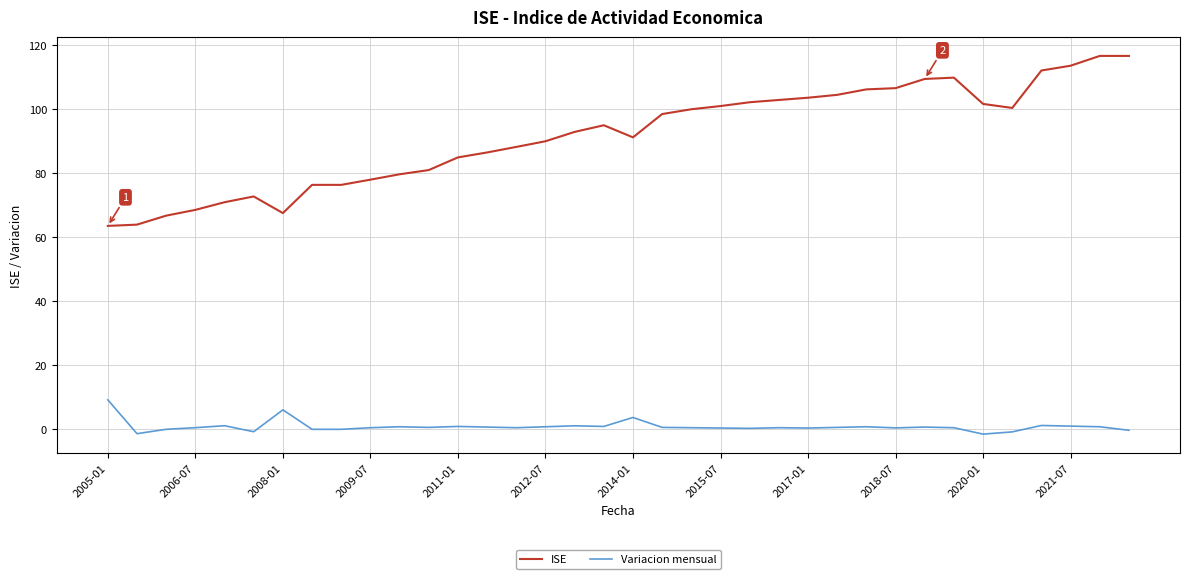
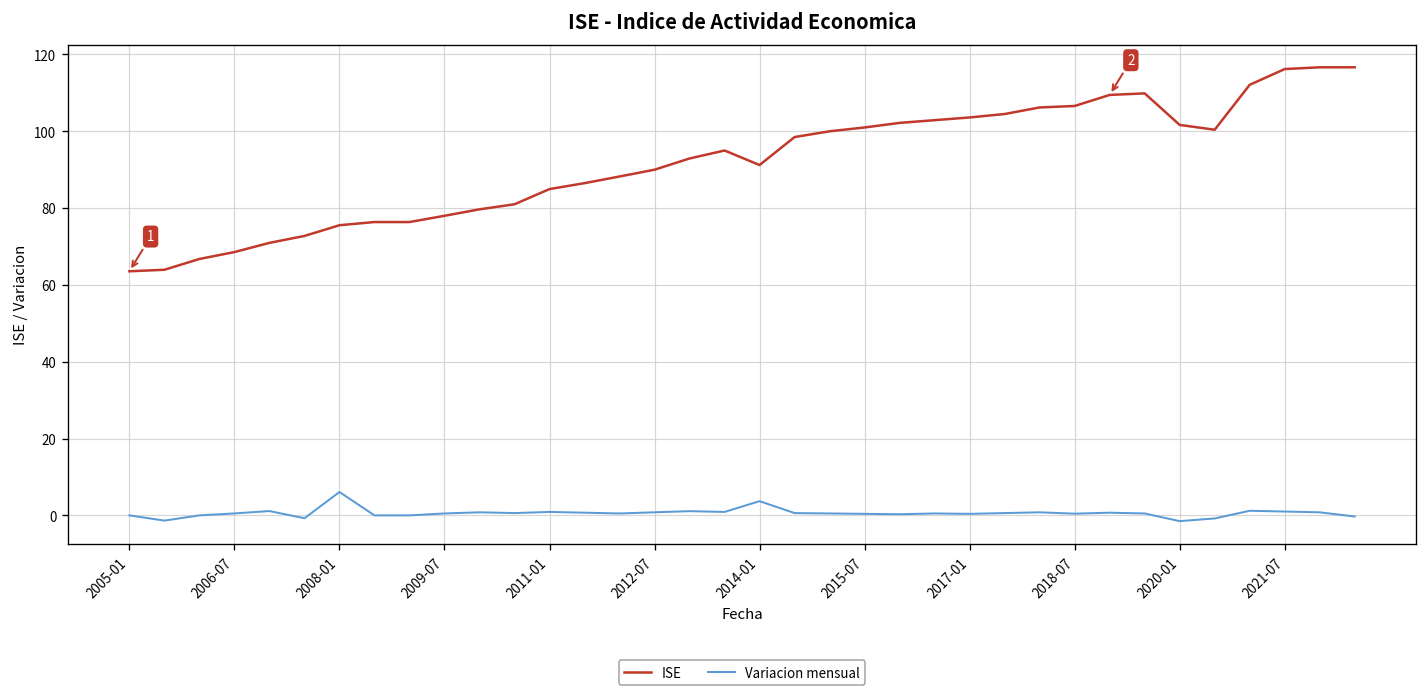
  {
    "ISE": {
      "2005-01": 64,
      "2006-07": 69,
-     "2008-01": 68,
+     "2008-01": 76,
      "2009-07": 78,
      "2011-01": 85,
      "2012-07": 90,
      "2014-01": 91,
      "2015-07": 101,
      "2017-01": 104,
      "2018-07": 107,
      "2020-01": 102,
-     "2021-07": 114
+     "2021-07": 116
    },
    "Variacion mensual": {
-     "2005-01": 9,
+     "2005-01": 0,
      "2006-07": 1,
      "2008-01": 6,
      "2009-07": 1,
      "2011-01": 1,
      "2012-07": 1,
      "2014-01": 4,
      "2015-07": 0,
      "2017-01": 0,
      "2018-07": 0,
      "2020-01": -2,
      "2021-07": 1
    }
  }
